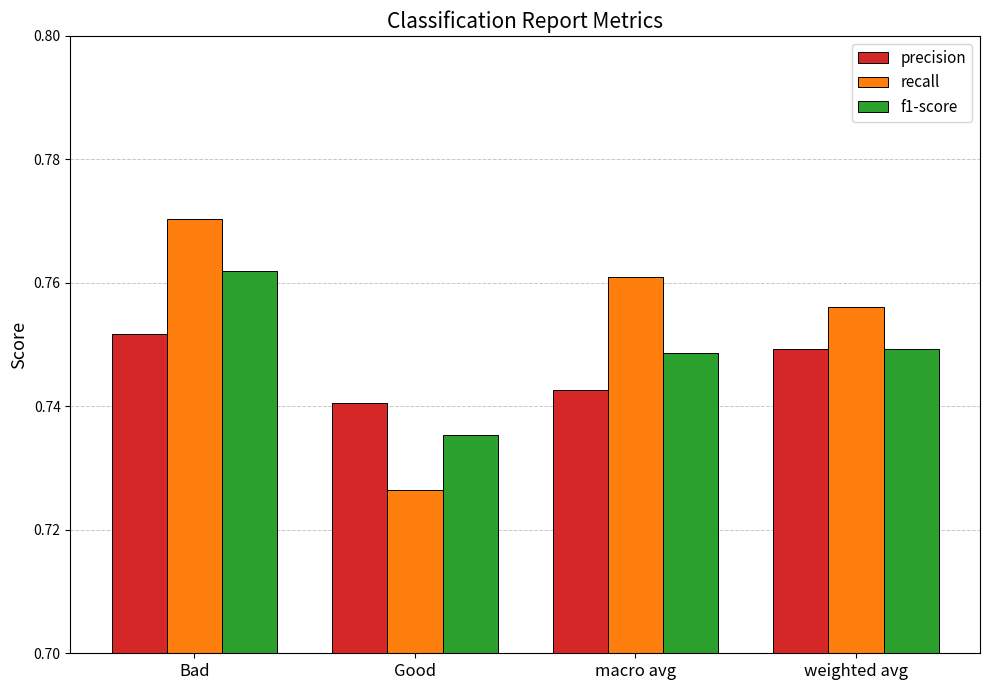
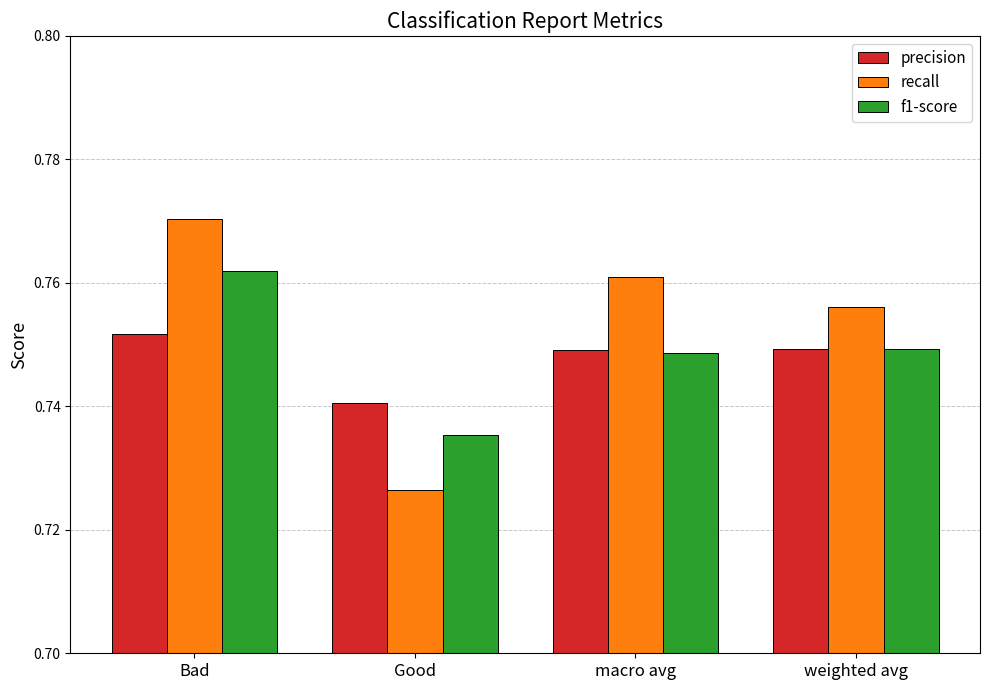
  {
    "precision": {
      "Bad": 0.752,
      "Good": 0.741,
-     "macro avg": 0.743,
+     "macro avg": 0.749,
      "weighted avg": 0.749
    },
    "recall": {
      "Bad": 0.770,
      "Good": 0.727,
      "macro avg": 0.761,
      "weighted avg": 0.756
    },
    "f1-score": {
      "Bad": 0.762,
      "Good": 0.735,
      "macro avg": 0.749,
      "weighted avg": 0.749
    }
  }
